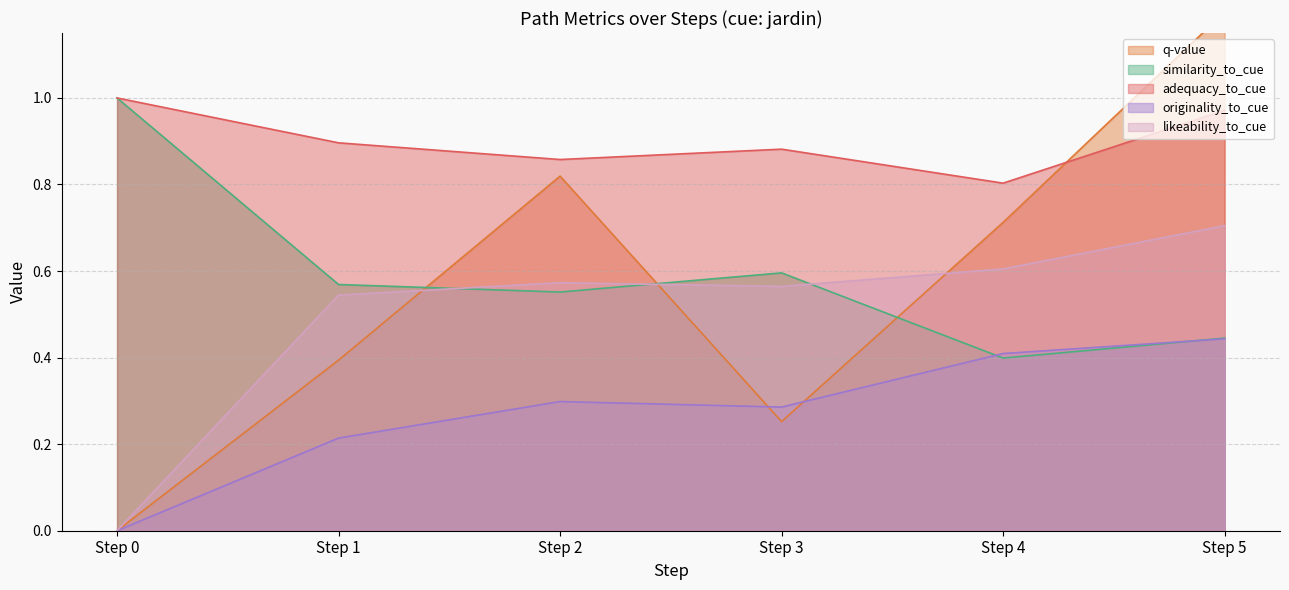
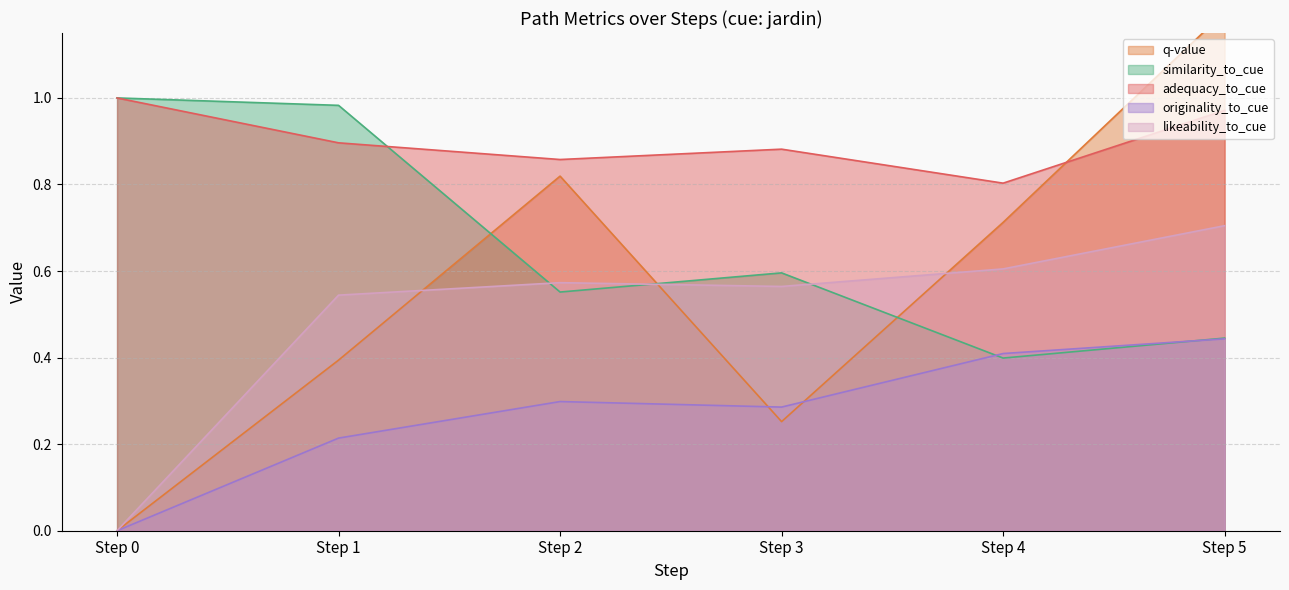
  {
    "similarity_to_cue": {
-     "Step 1": 0.57,
+     "Step 1": 0.98,
      "Step 2": 0.55,
      "Step 3": 0.60,
      "Step 4": 0.40
    }
  }
